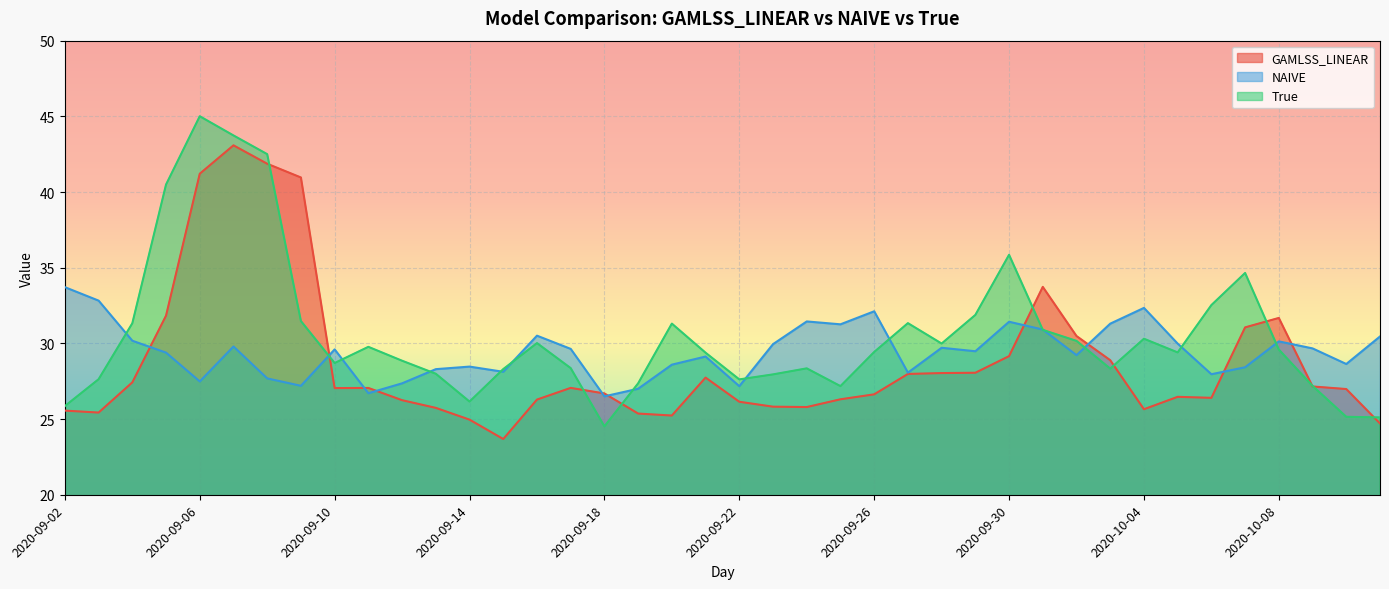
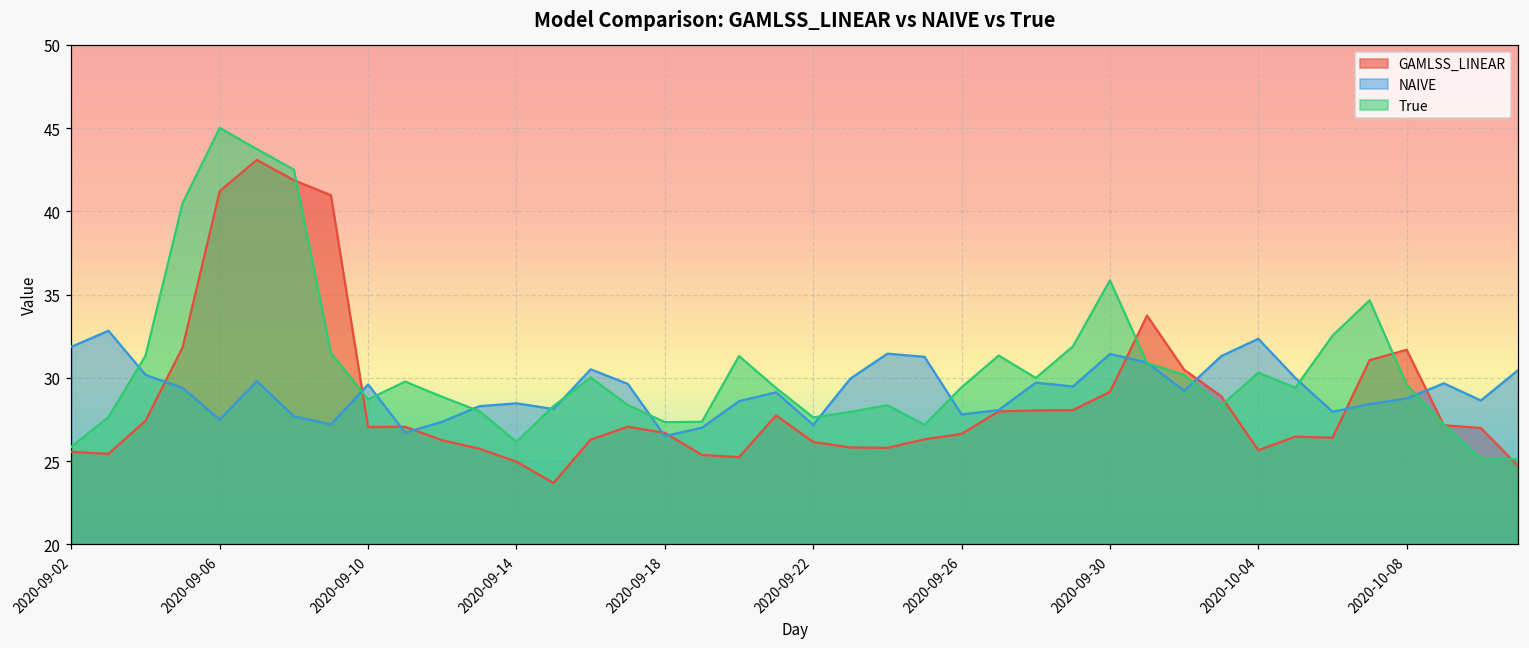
  {
    "GAMLSS_LINEAR": {
      "2020-09-02": 25.6,
      "2020-09-06": 41.2,
      "2020-09-10": 27.0,
      "2020-09-14": 25.0,
      "2020-09-18": 26.7,
      "2020-09-22": 26.1,
      "2020-09-26": 26.6,
      "2020-09-30": 29.2,
      "2020-10-04": 25.6,
      "2020-10-08": 31.7
    },
    "NAIVE": {
-     "2020-09-02": 33.7,
+     "2020-09-02": 31.9,
      "2020-09-06": 27.5,
      "2020-09-10": 29.6,
      "2020-09-14": 28.5,
      "2020-09-18": 26.5,
      "2020-09-22": 27.2,
-     "2020-09-26": 32.1,
+     "2020-09-26": 27.8,
      "2020-09-30": 31.4,
      "2020-10-04": 32.3,
-     "2020-10-08": 30.1
+     "2020-10-08": 28.8
    },
    "True": {
      "2020-09-02": 25.9,
      "2020-09-06": 45.0,
      "2020-09-10": 28.7,
      "2020-09-14": 26.2,
-     "2020-09-18": 24.5,
+     "2020-09-18": 27.3,
      "2020-09-22": 27.6,
      "2020-09-26": 29.4,
      "2020-09-30": 35.9,
      "2020-10-04": 30.3,
      "2020-10-08": 29.6
    }
  }
